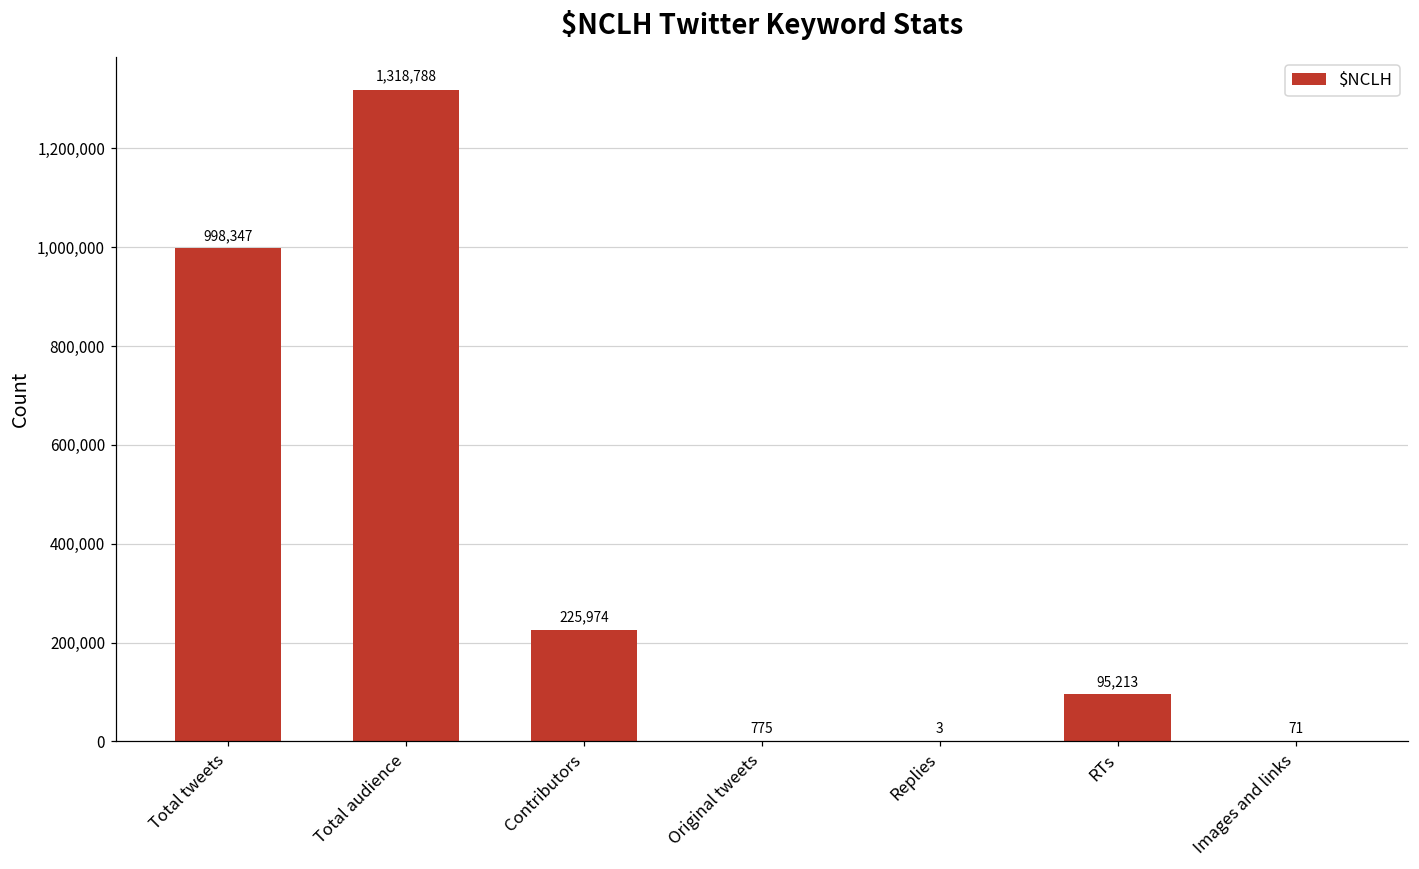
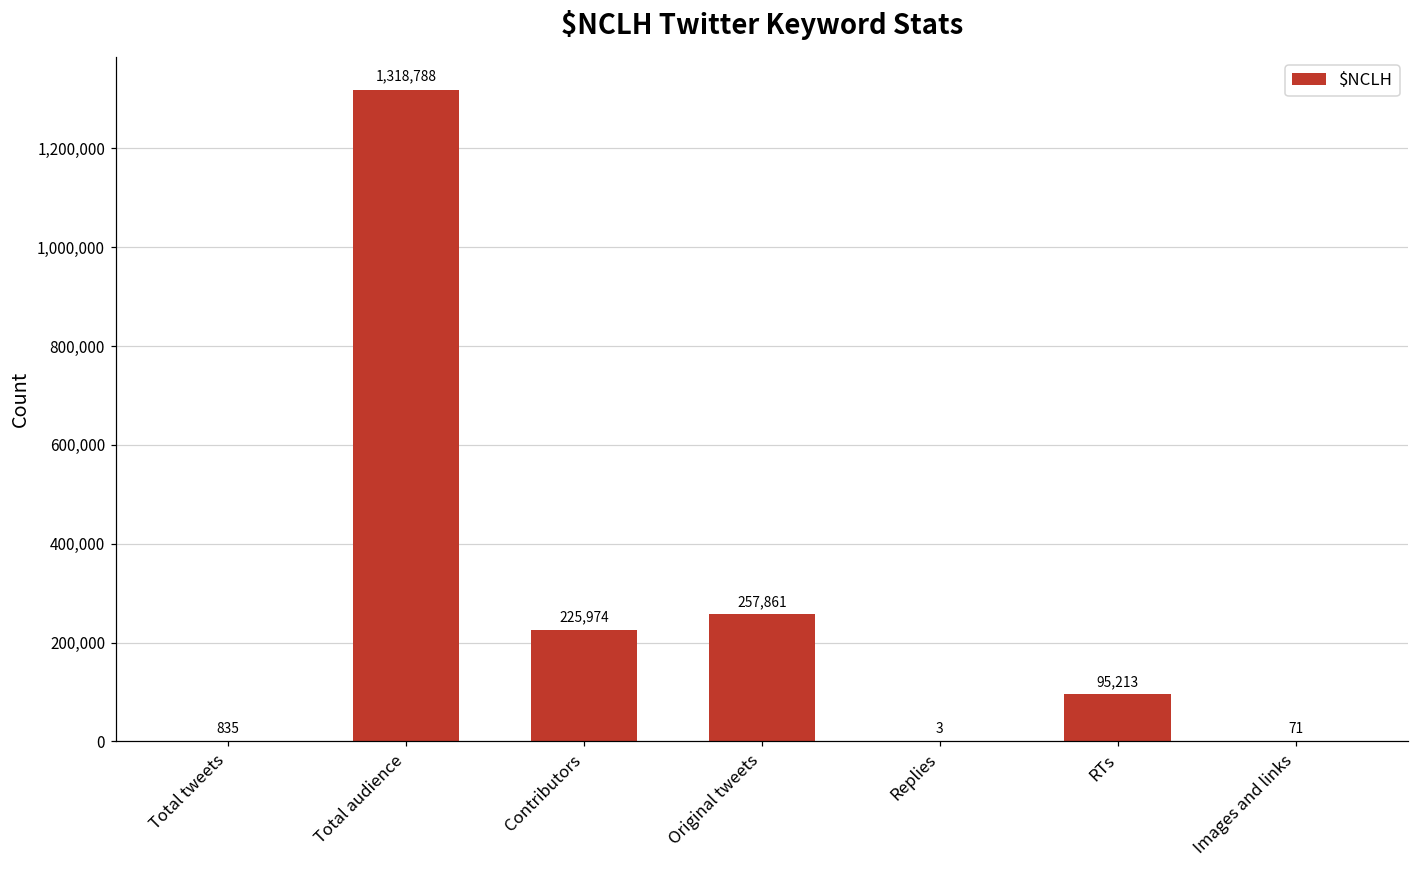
  {
-   "Total tweets": "998,347",
+   "Total tweets": "835",
    "Total audience": "1,318,788",
    "Contributors": "225,974",
-   "Original tweets": "775",
+   "Original tweets": "257,861",
    "Replies": "3",
    "RTs": "95,213",
    "Images and links": "71"
  }
